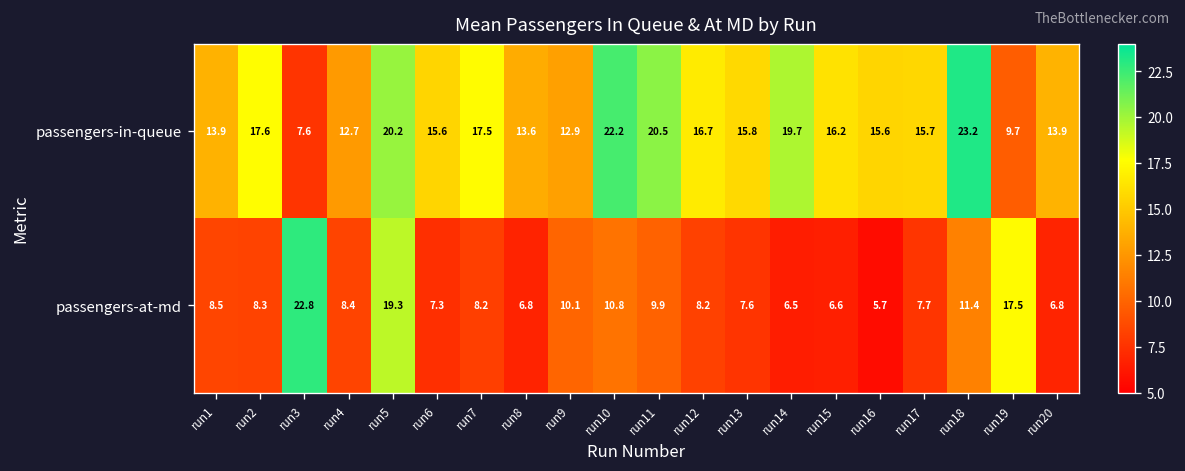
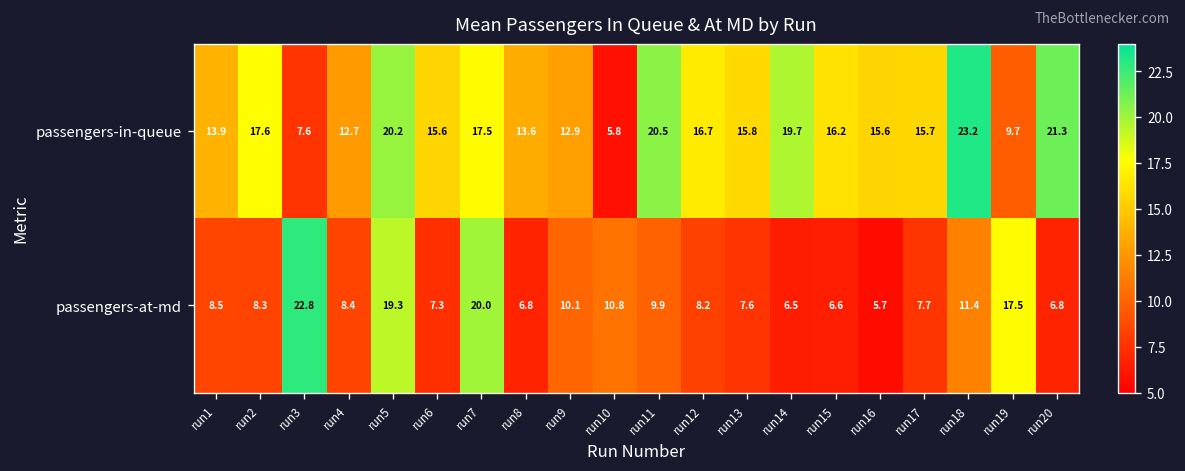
  {
    "passengers-in-queue": {
      "run1": 13.9,
      "run2": 17.6,
      "run3": 7.6,
      "run4": 12.7,
      "run5": 20.2,
      "run6": 15.6,
      "run7": 17.5,
      "run8": 13.6,
      "run9": 12.9,
-     "run10": 22.2,
+     "run10": 5.8,
      "run11": 20.5,
      "run12": 16.7,
      "run13": 15.8,
      "run14": 19.7,
      "run15": 16.2,
      "run16": 15.6,
      "run17": 15.7,
      "run18": 23.2,
      "run19": 9.7,
-     "run20": 13.9
+     "run20": 21.3
    },
    "passengers-at-md": {
      "run1": 8.5,
      "run2": 8.3,
      "run3": 22.8,
      "run4": 8.4,
      "run5": 19.3,
      "run6": 7.3,
-     "run7": 8.2,
+     "run7": 20.0,
      "run8": 6.8,
      "run9": 10.1,
      "run10": 10.8,
      "run11": 9.9,
      "run12": 8.2,
      "run13": 7.6,
      "run14": 6.5,
      "run15": 6.6,
      "run16": 5.7,
      "run17": 7.7,
      "run18": 11.4,
      "run19": 17.5,
      "run20": 6.8
    }
  }
